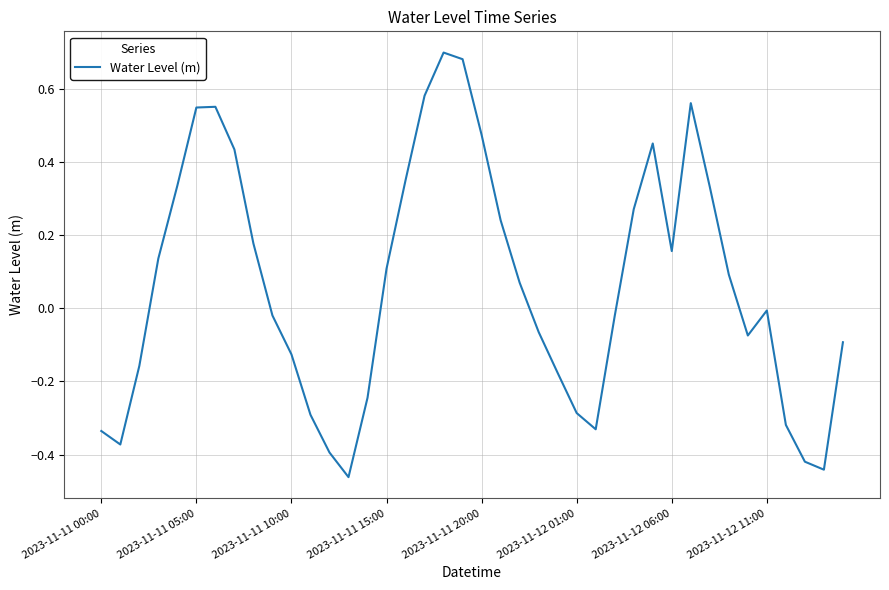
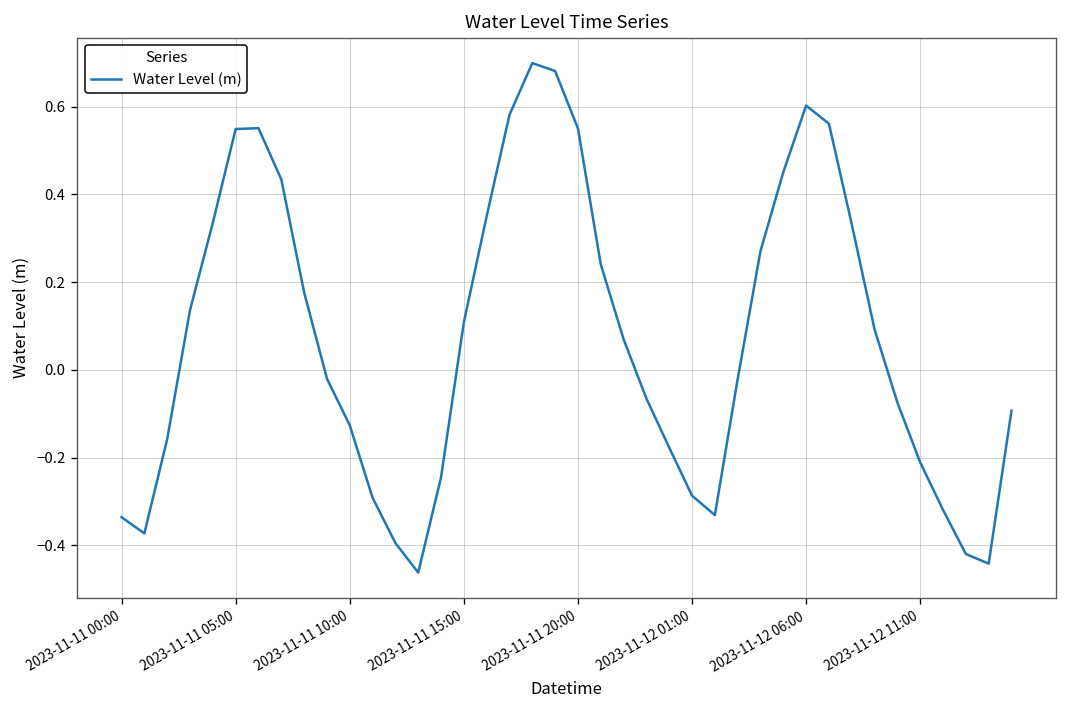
  {
    "2023-11-11 00:00": -0.34,
    "2023-11-11 05:00": 0.55,
    "2023-11-11 10:00": -0.13,
    "2023-11-11 15:00": 0.11,
-   "2023-11-11 20:00": 0.47,
+   "2023-11-11 20:00": 0.55,
    "2023-11-12 01:00": -0.29,
-   "2023-11-12 06:00": 0.16,
-   "2023-11-12 11:00": -0.01
+   "2023-11-12 06:00": 0.60,
+   "2023-11-12 11:00": -0.21
  }
